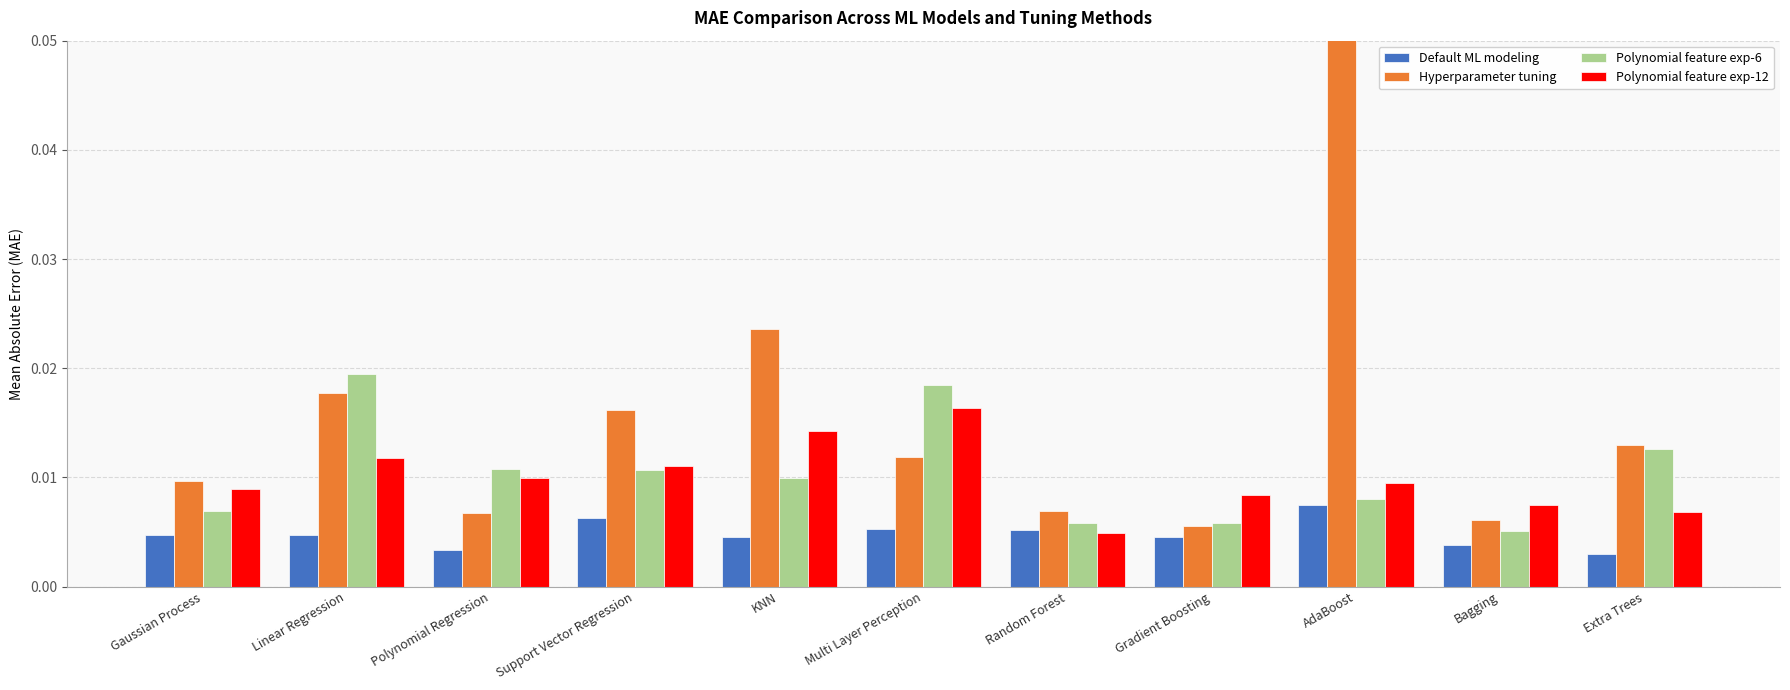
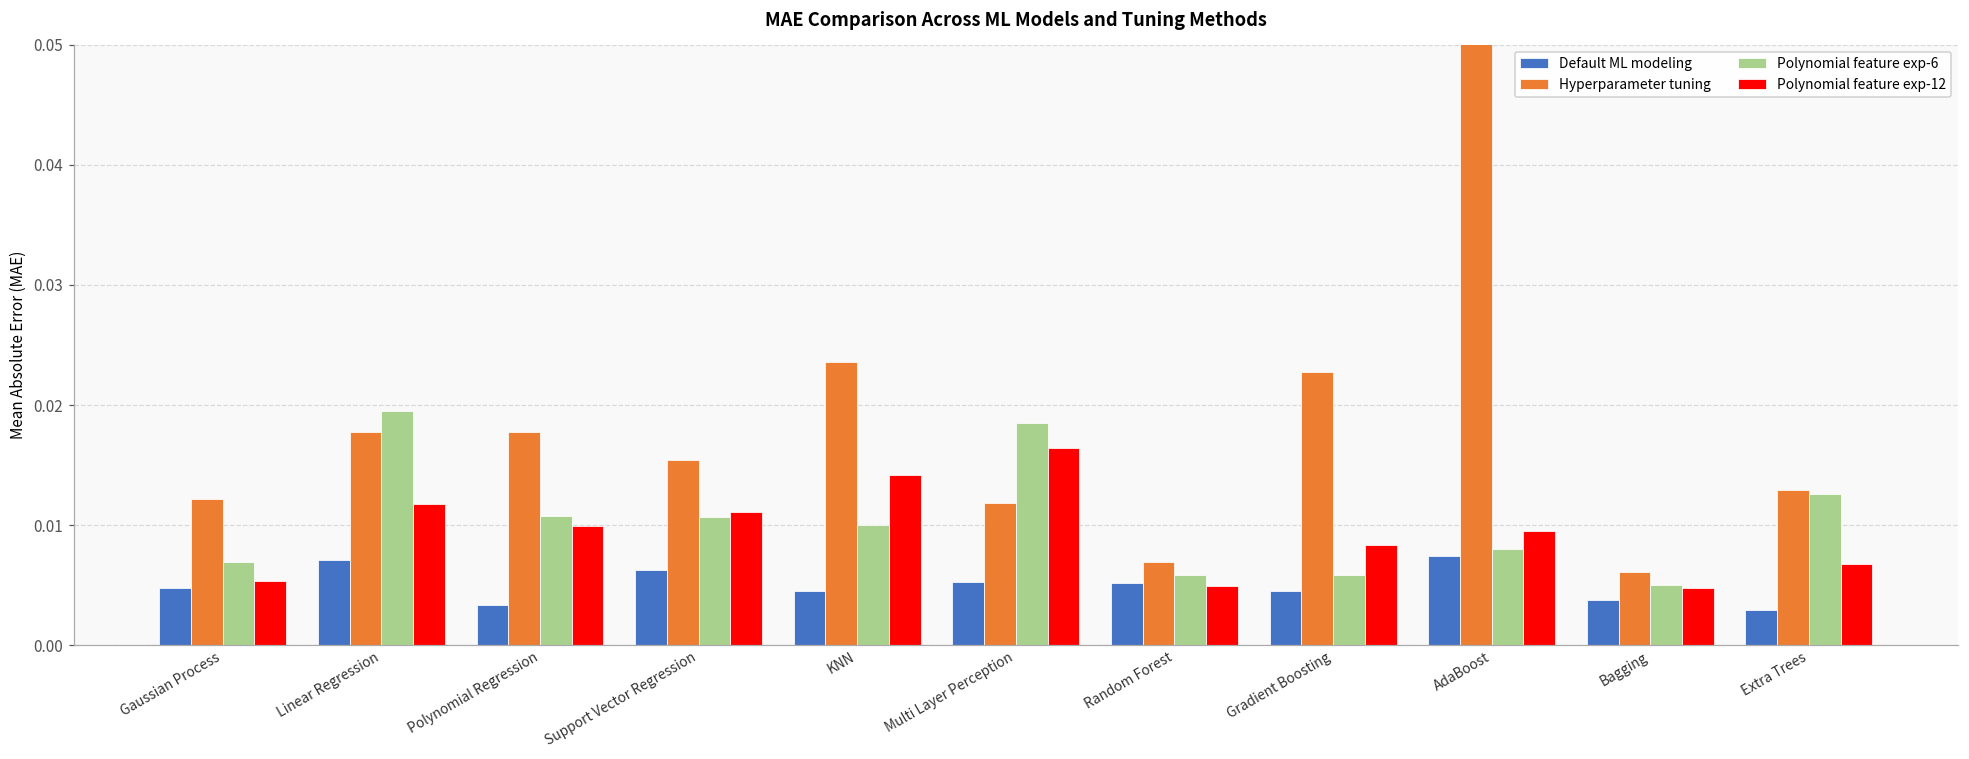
  {
    "Default ML modeling": {
      "Gaussian Process": 0.0047,
-     "Linear Regression": 0.0048,
+     "Linear Regression": 0.0071,
      "Polynomial Regression": 0.0033,
      "Support Vector Regression": 0.0063,
      "KNN": 0.0045,
      "Multi Layer Perception": 0.0052,
      "Random Forest": 0.0052,
      "Gradient Boosting": 0.0046,
      "AdaBoost": 0.0074,
      "Bagging": 0.0038,
      "Extra Trees": 0.0030
    },
    "Hyperparameter tuning": {
-     "Gaussian Process": 0.0097,
+     "Gaussian Process": 0.0121,
      "Linear Regression": 0.0178,
-     "Polynomial Regression": 0.0067,
-     "Support Vector Regression": 0.0162,
+     "Polynomial Regression": 0.0178,
+     "Support Vector Regression": 0.0155,
      "KNN": 0.0236,
      "Multi Layer Perception": 0.0119,
      "Random Forest": 0.0070,
-     "Gradient Boosting": 0.0056,
+     "Gradient Boosting": 0.0228,
      "Bagging": 0.0061,
      "Extra Trees": 0.0130
    },
    "Polynomial feature exp-6": {
      "Gaussian Process": 0.0069,
      "Linear Regression": 0.0195,
      "Polynomial Regression": 0.0108,
      "Support Vector Regression": 0.0107,
      "KNN": 0.0100,
      "Multi Layer Perception": 0.0185,
      "Random Forest": 0.0058,
      "Gradient Boosting": 0.0059,
      "AdaBoost": 0.0080,
      "Bagging": 0.0051,
      "Extra Trees": 0.0126
    },
    "Polynomial feature exp-12": {
-     "Gaussian Process": 0.0090,
+     "Gaussian Process": 0.0053,
      "Linear Regression": 0.0118,
      "Polynomial Regression": 0.0100,
      "Support Vector Regression": 0.0111,
      "KNN": 0.0142,
      "Multi Layer Perception": 0.0164,
      "Random Forest": 0.0049,
      "Gradient Boosting": 0.0084,
      "AdaBoost": 0.0095,
-     "Bagging": 0.0074,
+     "Bagging": 0.0048,
      "Extra Trees": 0.0068
    }
  }
